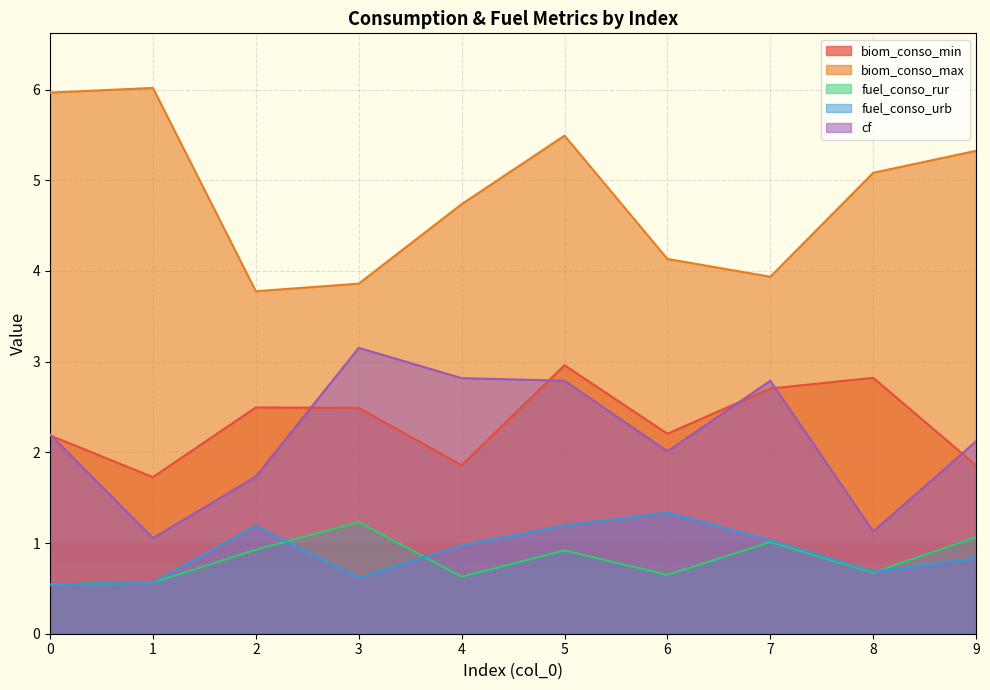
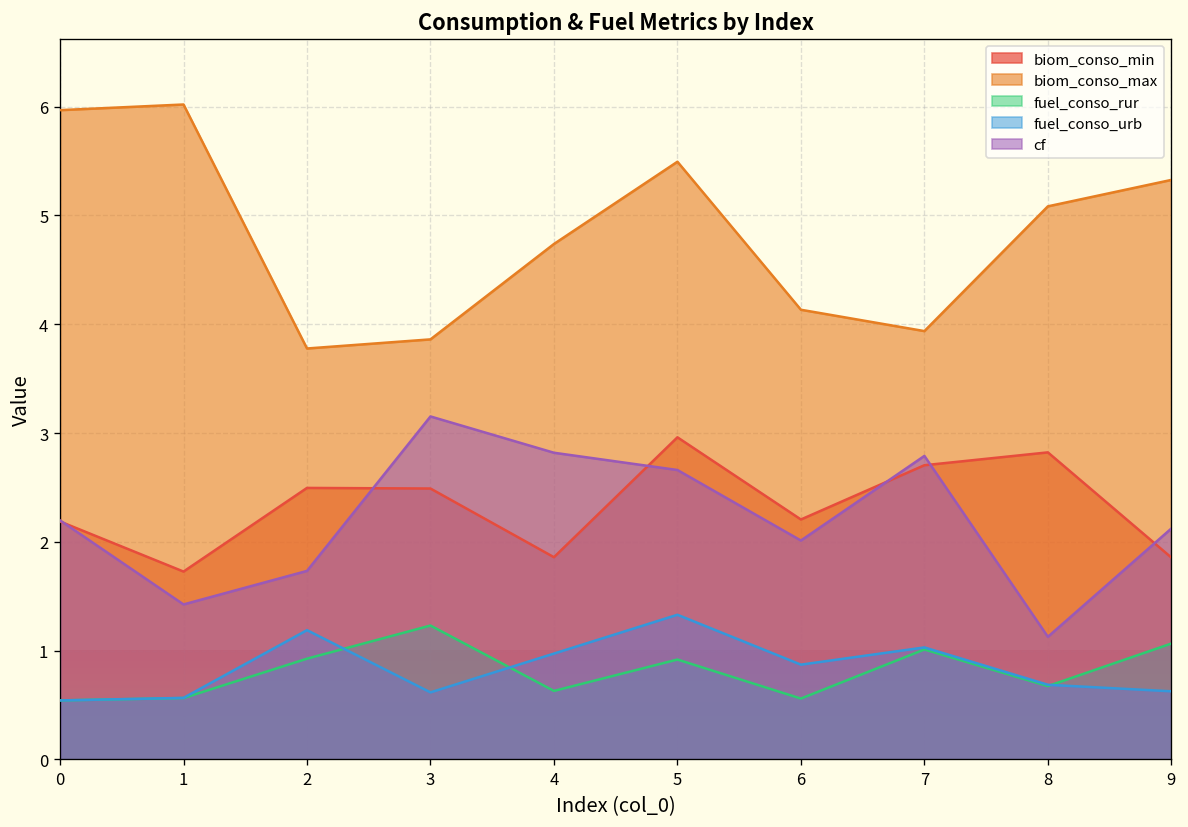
  {
    "fuel_conso_rur": {
      "2": 0.9,
      "3": 1.2,
      "4": 0.6,
      "5": 0.9,
-     "6": 0.65,
+     "6": 0.56,
      "9": 1.1
    },
    "fuel_conso_urb": {
      "2": 1.2,
      "3": 0.6,
      "4": 1.0,
-     "5": 1.2,
-     "6": 1.3,
-     "9": 0.8
+     "5": 1.3,
+     "6": 0.9,
+     "9": 0.6
    },
    "cf": {
-     "1": 1.1,
+     "1": 1.4,
      "2": 1.7,
      "3": 3.2,
      "4": 2.8,
-     "5": 2.8,
+     "5": 2.7,
      "6": 2.0,
      "7": 2.8,
      "8": 1.1,
      "9": 2.1
    }
  }
